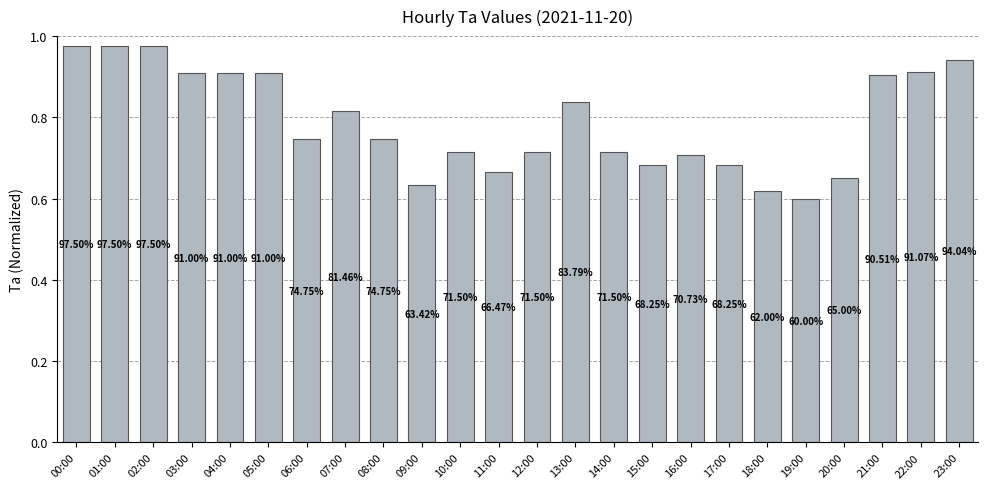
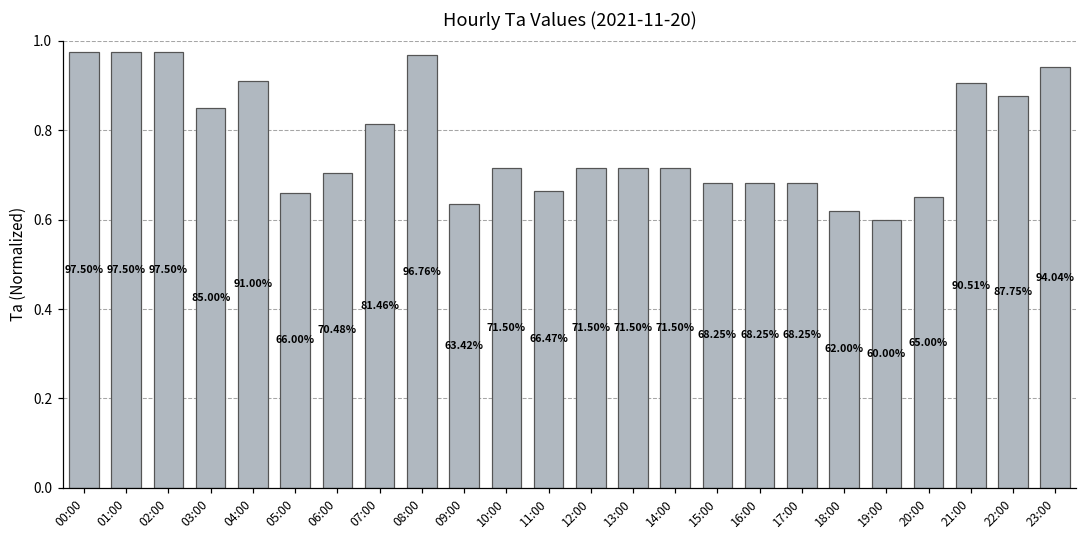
  {
    "00:00": "97.50%",
    "01:00": "97.50%",
    "02:00": "97.50%",
-   "03:00": "91.00%",
+   "03:00": "85.00%",
    "04:00": "91.00%",
-   "05:00": "91.00%",
-   "06:00": "74.75%",
+   "05:00": "66.00%",
+   "06:00": "70.48%",
    "07:00": "81.46%",
-   "08:00": "74.75%",
+   "08:00": "96.76%",
    "09:00": "63.42%",
    "10:00": "71.50%",
    "11:00": "66.47%",
    "12:00": "71.50%",
-   "13:00": "83.79%",
+   "13:00": "71.50%",
    "14:00": "71.50%",
    "15:00": "68.25%",
-   "16:00": "70.73%",
+   "16:00": "68.25%",
    "17:00": "68.25%",
    "18:00": "62.00%",
    "19:00": "60.00%",
    "20:00": "65.00%",
    "21:00": "90.51%",
-   "22:00": "91.07%",
+   "22:00": "87.75%",
    "23:00": "94.04%"
  }
